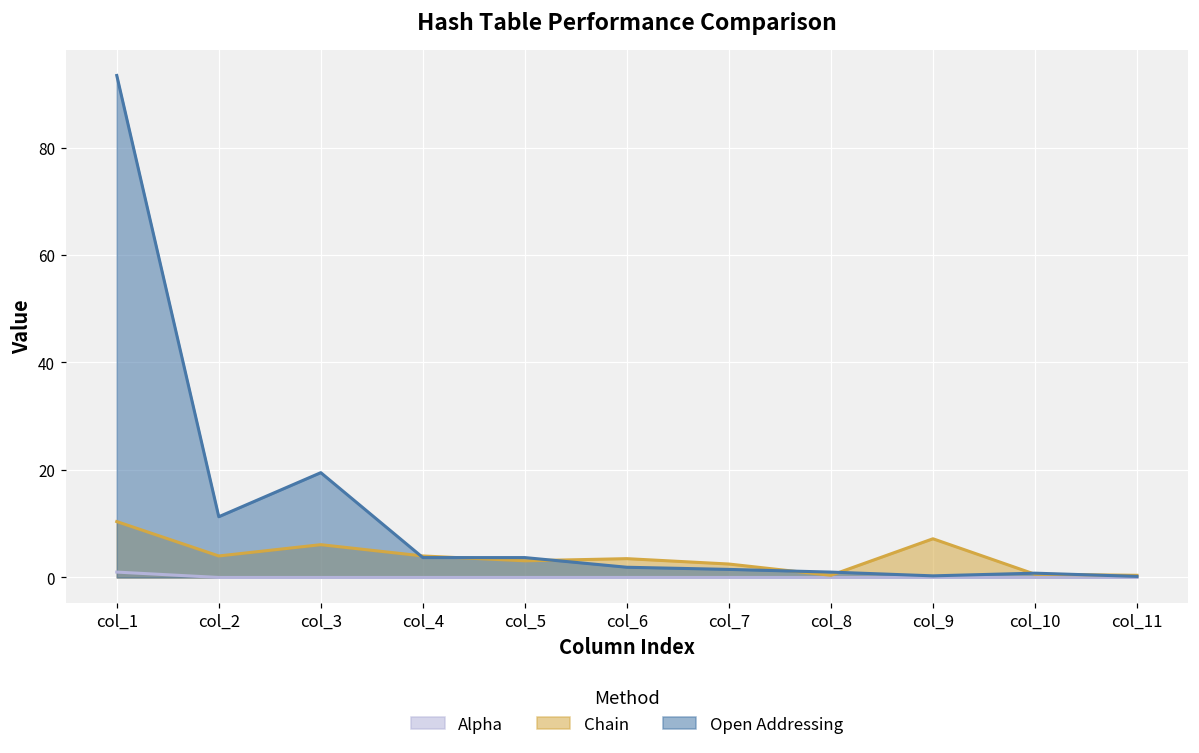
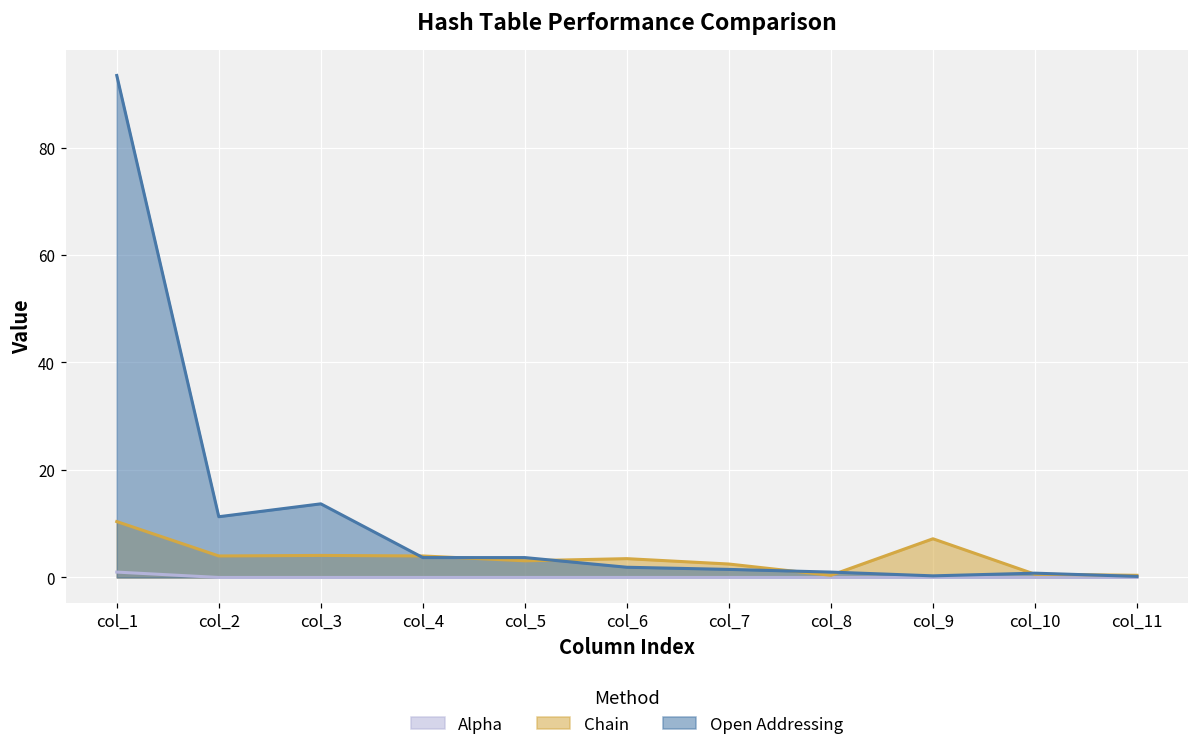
  {
    "Alpha": {
      "col_1": 1,
      "col_2": 0,
      "col_3": 0,
      "col_4": 0,
      "col_5": 0,
      "col_6": 0,
      "col_7": 0,
      "col_10": 0
    },
    "Chain": {
      "col_1": 10,
      "col_2": 4,
-     "col_3": 6,
+     "col_3": 4,
      "col_5": 3,
      "col_6": 4,
      "col_7": 3,
      "col_9": 7
    },
    "Open Addressing": {
      "col_1": 93,
      "col_2": 11,
-     "col_3": 20,
+     "col_3": 14,
      "col_5": 4,
      "col_6": 2,
      "col_7": 2,
      "col_8": 1
    }
  }
